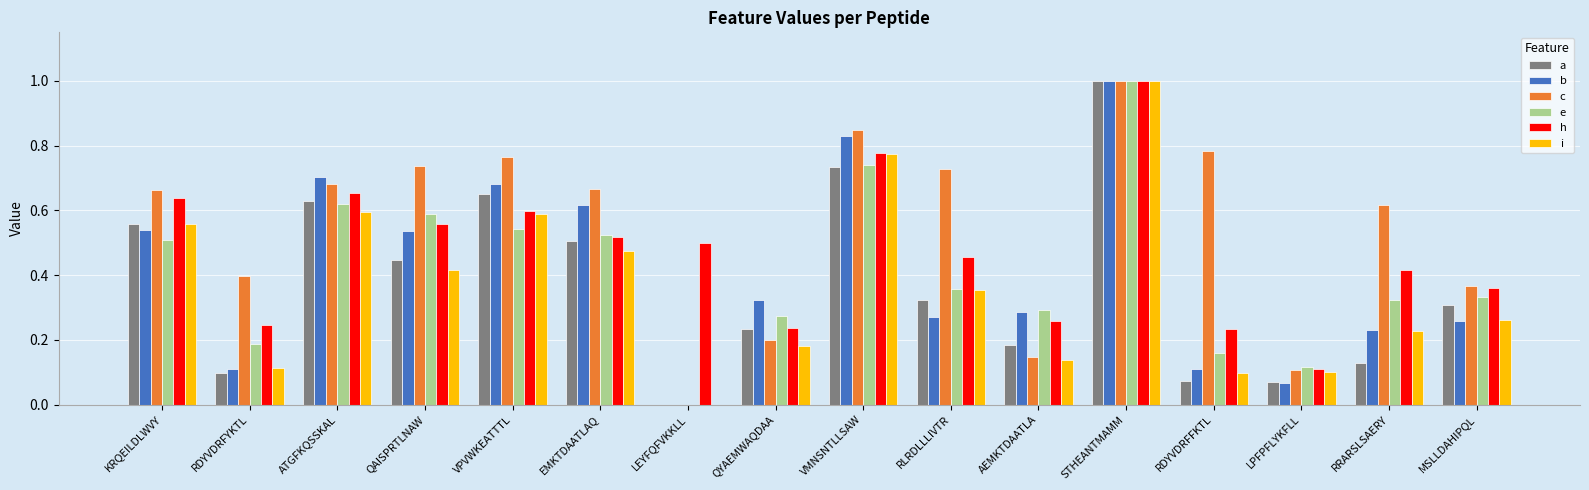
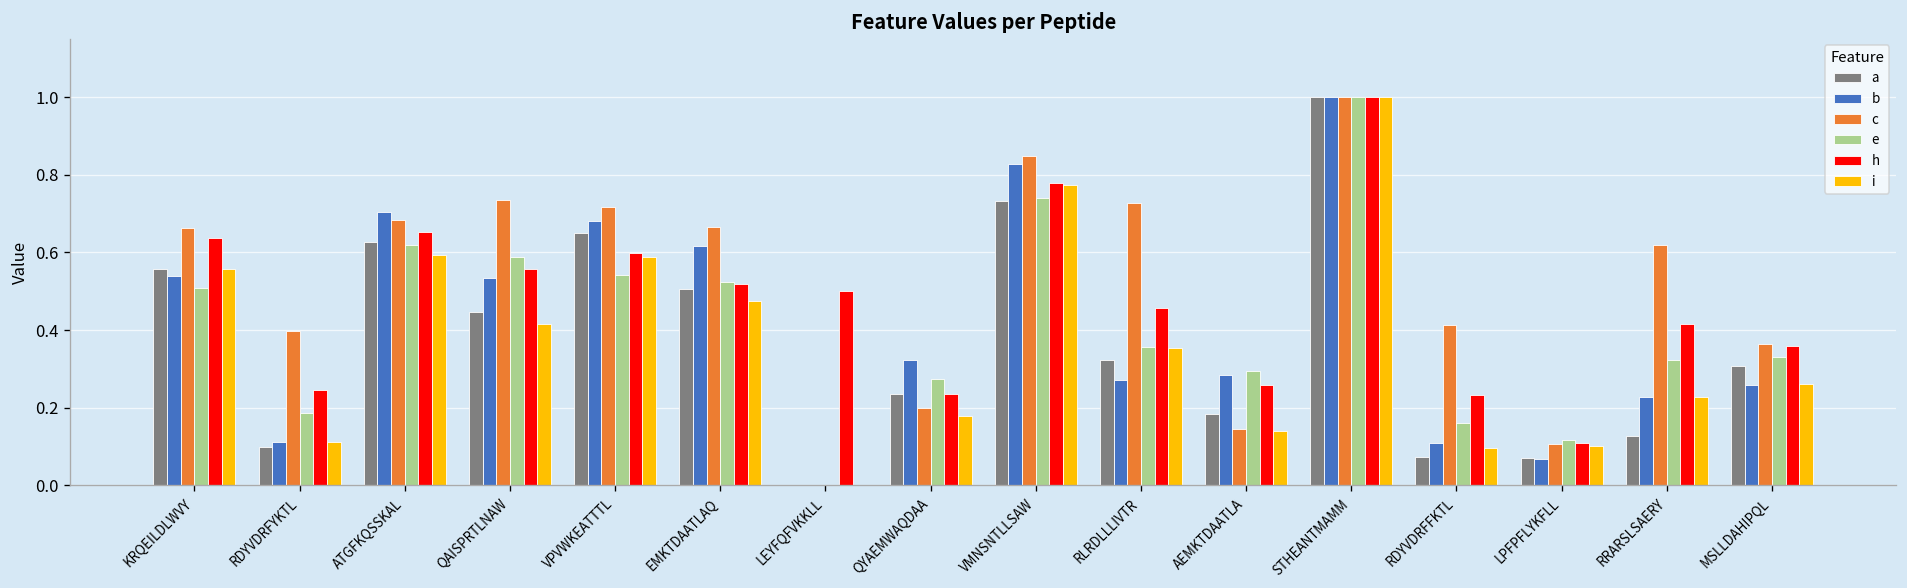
  {
    "a": {
      "KRQEILDLWVY": 0.56,
      "RDYVDRFYKTL": 0.10,
      "ATGFKQSSKAL": 0.63,
      "QAISPRTLNAW": 0.45,
      "VPVWKEATTTL": 0.65,
      "EMKTDAATLAQ": 0.51,
      "LEYFQFVKKLL": 0.00,
      "QYAEMWAQDAA": 0.23,
      "VMNSNTLLSAW": 0.73,
      "RLRDLLLIVTR": 0.32,
      "AEMKTDAATLA": 0.18,
      "STHEANTMAMM": 1.00,
      "RDYVDRFFKTL": 0.07,
      "LPFPFLYKFLL": 0.07,
      "RRARSLSAERY": 0.13,
      "MSLLDAHIPQL": 0.31
    },
    "b": {
      "KRQEILDLWVY": 0.54,
      "RDYVDRFYKTL": 0.11,
      "ATGFKQSSKAL": 0.70,
      "QAISPRTLNAW": 0.54,
      "VPVWKEATTTL": 0.68,
      "EMKTDAATLAQ": 0.62,
      "LEYFQFVKKLL": 0.00,
      "QYAEMWAQDAA": 0.32,
      "VMNSNTLLSAW": 0.83,
      "RLRDLLLIVTR": 0.27,
      "AEMKTDAATLA": 0.29,
      "STHEANTMAMM": 1.00,
      "RDYVDRFFKTL": 0.11,
      "LPFPFLYKFLL": 0.07,
      "RRARSLSAERY": 0.23,
      "MSLLDAHIPQL": 0.26
    },
    "c": {
      "KRQEILDLWVY": 0.66,
      "RDYVDRFYKTL": 0.40,
      "ATGFKQSSKAL": 0.68,
      "QAISPRTLNAW": 0.74,
-     "VPVWKEATTTL": 0.76,
+     "VPVWKEATTTL": 0.72,
      "EMKTDAATLAQ": 0.67,
      "LEYFQFVKKLL": 0.00,
      "QYAEMWAQDAA": 0.20,
      "VMNSNTLLSAW": 0.85,
      "RLRDLLLIVTR": 0.73,
      "AEMKTDAATLA": 0.15,
      "STHEANTMAMM": 1.00,
-     "RDYVDRFFKTL": 0.78,
+     "RDYVDRFFKTL": 0.41,
      "LPFPFLYKFLL": 0.11,
      "RRARSLSAERY": 0.62,
      "MSLLDAHIPQL": 0.37
    },
    "e": {
      "KRQEILDLWVY": 0.51,
      "RDYVDRFYKTL": 0.19,
      "ATGFKQSSKAL": 0.62,
      "QAISPRTLNAW": 0.59,
      "VPVWKEATTTL": 0.54,
      "EMKTDAATLAQ": 0.52,
      "LEYFQFVKKLL": 0.00,
      "QYAEMWAQDAA": 0.27,
      "VMNSNTLLSAW": 0.74,
      "RLRDLLLIVTR": 0.36,
      "AEMKTDAATLA": 0.29,
      "STHEANTMAMM": 1.00,
      "RDYVDRFFKTL": 0.16,
      "LPFPFLYKFLL": 0.12,
      "RRARSLSAERY": 0.32,
      "MSLLDAHIPQL": 0.33
    },
    "h": {
      "KRQEILDLWVY": 0.64,
      "RDYVDRFYKTL": 0.25,
      "ATGFKQSSKAL": 0.65,
      "QAISPRTLNAW": 0.56,
      "VPVWKEATTTL": 0.60,
      "EMKTDAATLAQ": 0.52,
      "LEYFQFVKKLL": 0.50,
      "QYAEMWAQDAA": 0.24,
      "VMNSNTLLSAW": 0.78,
      "RLRDLLLIVTR": 0.46,
      "AEMKTDAATLA": 0.26,
      "STHEANTMAMM": 1.00,
      "RDYVDRFFKTL": 0.23,
      "LPFPFLYKFLL": 0.11,
      "RRARSLSAERY": 0.42,
      "MSLLDAHIPQL": 0.36
    },
    "i": {
      "KRQEILDLWVY": 0.56,
      "RDYVDRFYKTL": 0.11,
      "ATGFKQSSKAL": 0.59,
      "QAISPRTLNAW": 0.42,
      "VPVWKEATTTL": 0.59,
      "EMKTDAATLAQ": 0.47,
      "LEYFQFVKKLL": 0.00,
      "QYAEMWAQDAA": 0.18,
      "VMNSNTLLSAW": 0.77,
      "RLRDLLLIVTR": 0.35,
      "AEMKTDAATLA": 0.14,
      "STHEANTMAMM": 1.00,
      "RDYVDRFFKTL": 0.10,
      "LPFPFLYKFLL": 0.10,
      "RRARSLSAERY": 0.23,
      "MSLLDAHIPQL": 0.26
    }
  }
